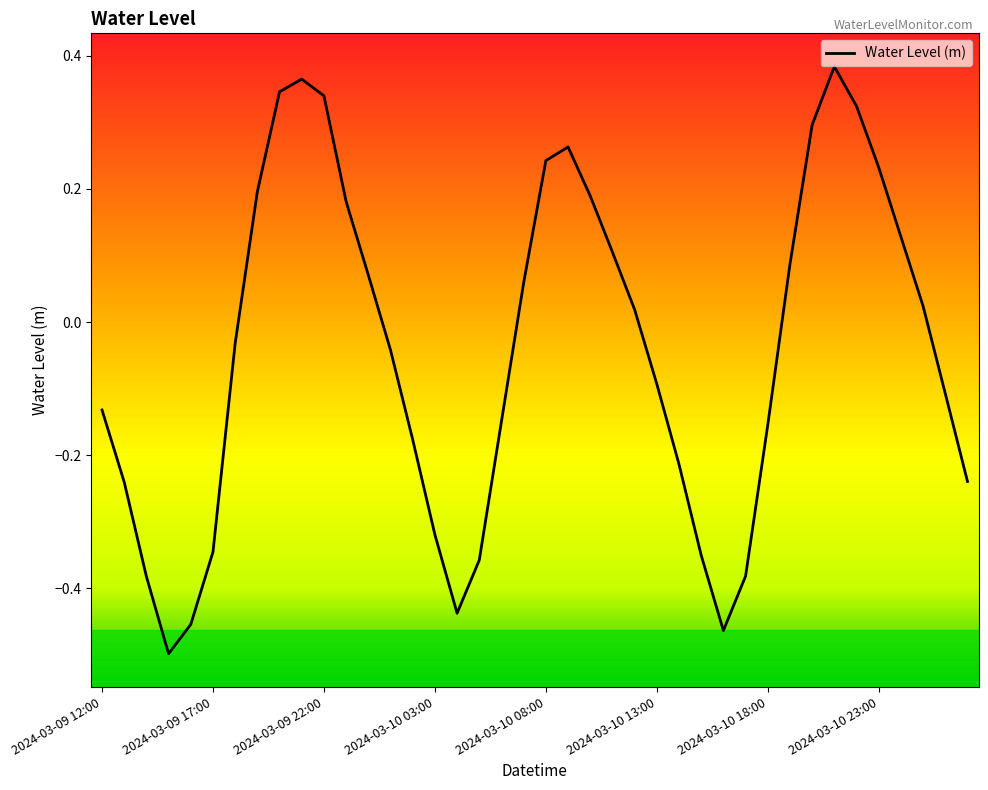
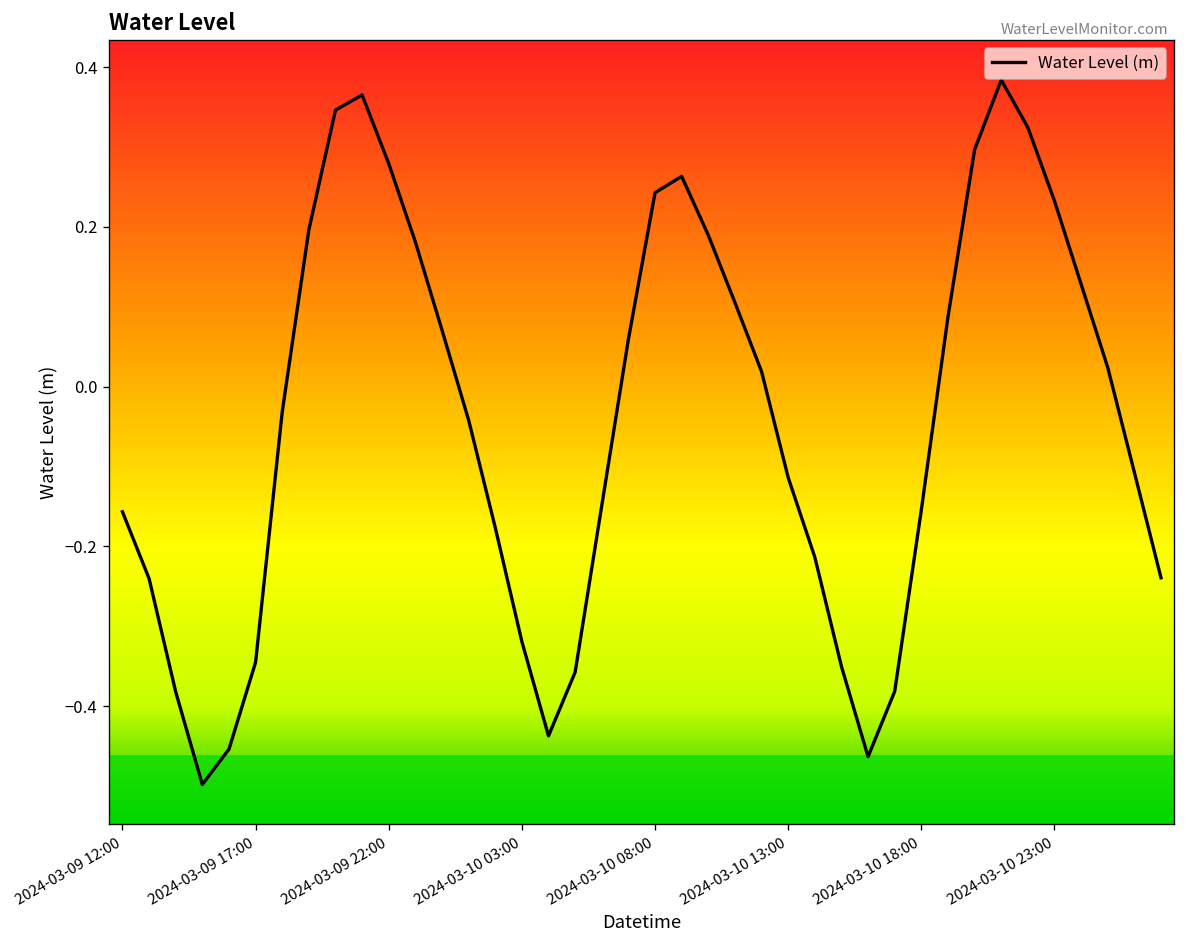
  {
-   "2024-03-09 12:00": -0.13,
+   "2024-03-09 12:00": -0.16,
    "2024-03-09 17:00": -0.35,
-   "2024-03-09 22:00": 0.34,
+   "2024-03-09 22:00": 0.28,
    "2024-03-10 03:00": -0.32,
    "2024-03-10 08:00": 0.24,
-   "2024-03-10 13:00": -0.09,
+   "2024-03-10 13:00": -0.11,
    "2024-03-10 18:00": -0.15,
    "2024-03-10 23:00": 0.23
  }
